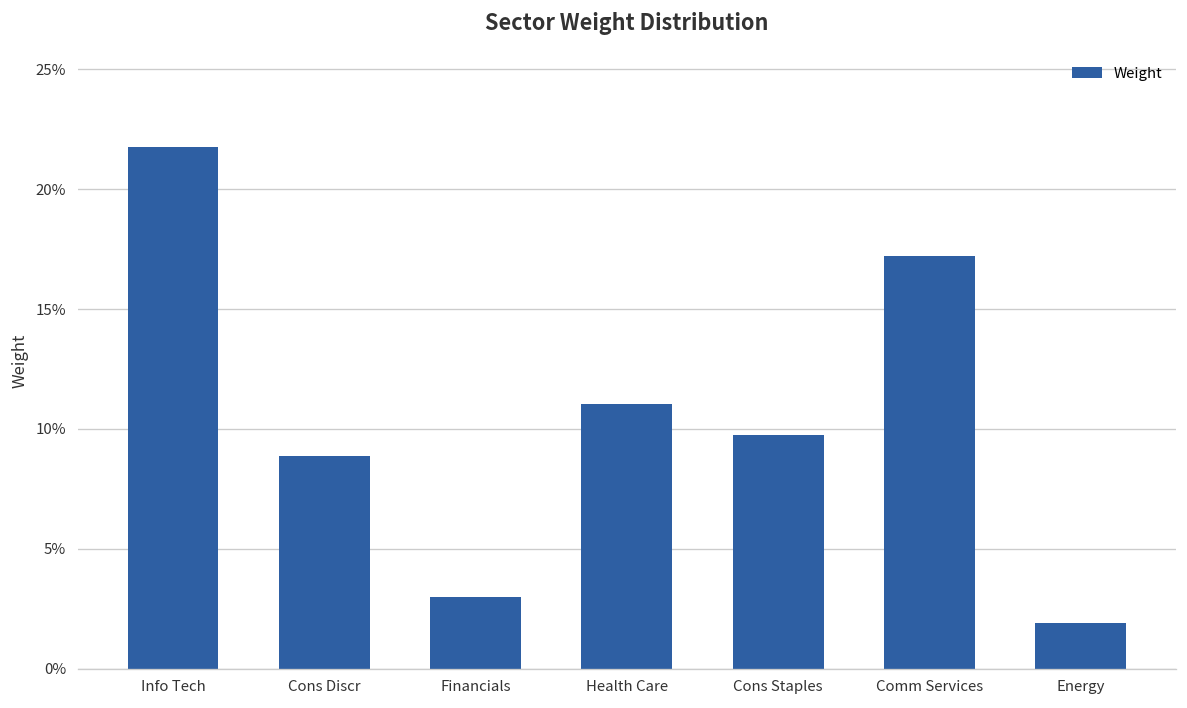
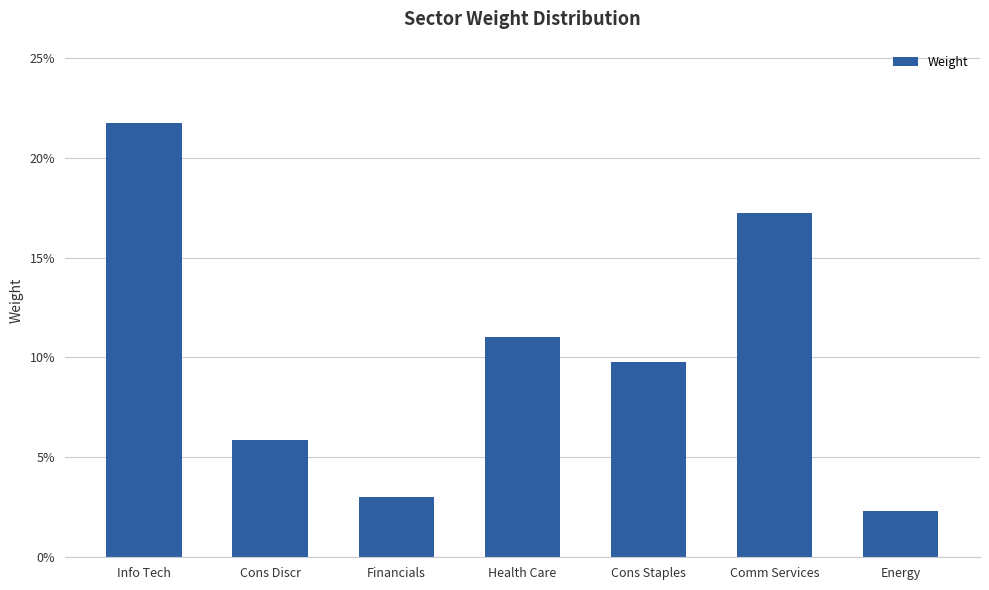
  {
    "Info Tech": "21.8%",
-   "Cons Discr": "8.9%",
+   "Cons Discr": "5.9%",
    "Financials": "3.0%",
    "Health Care": "11.0%",
    "Cons Staples": "9.8%",
    "Comm Services": "17.2%",
-   "Energy": "1.9%"
+   "Energy": "2.3%"
  }
